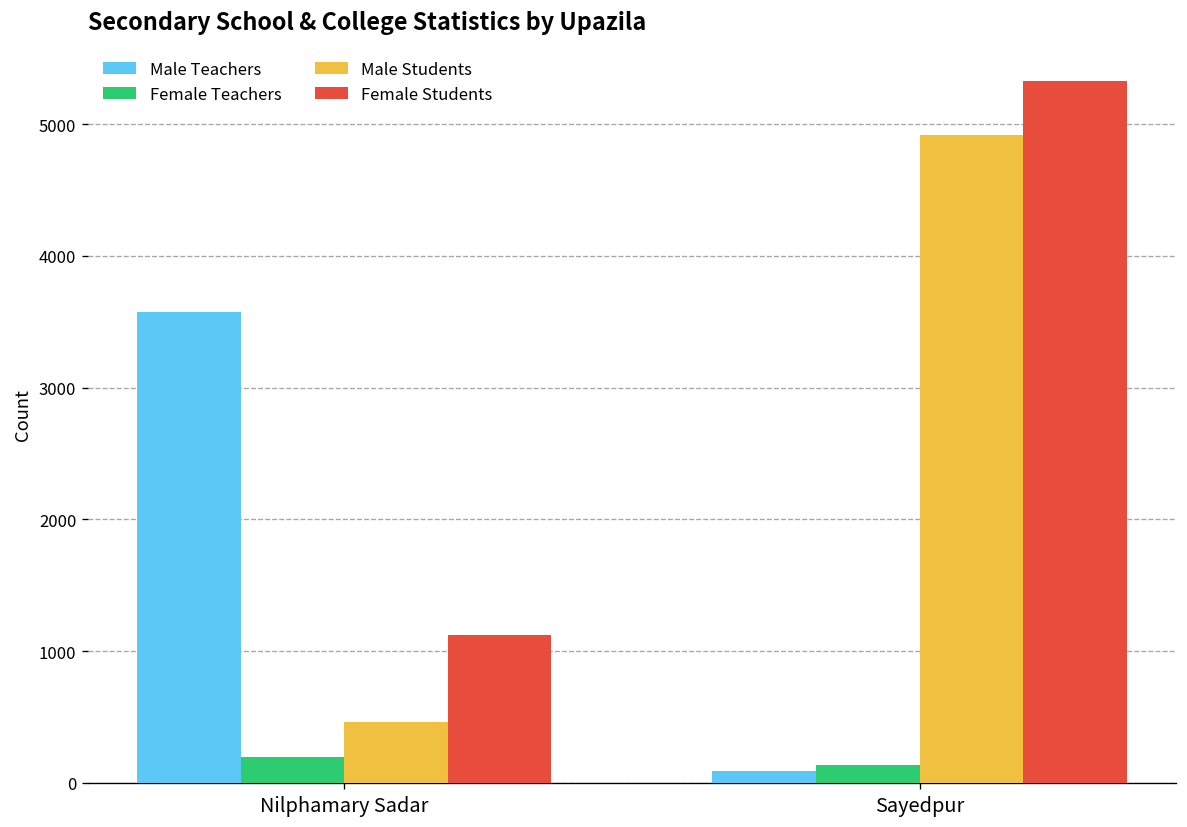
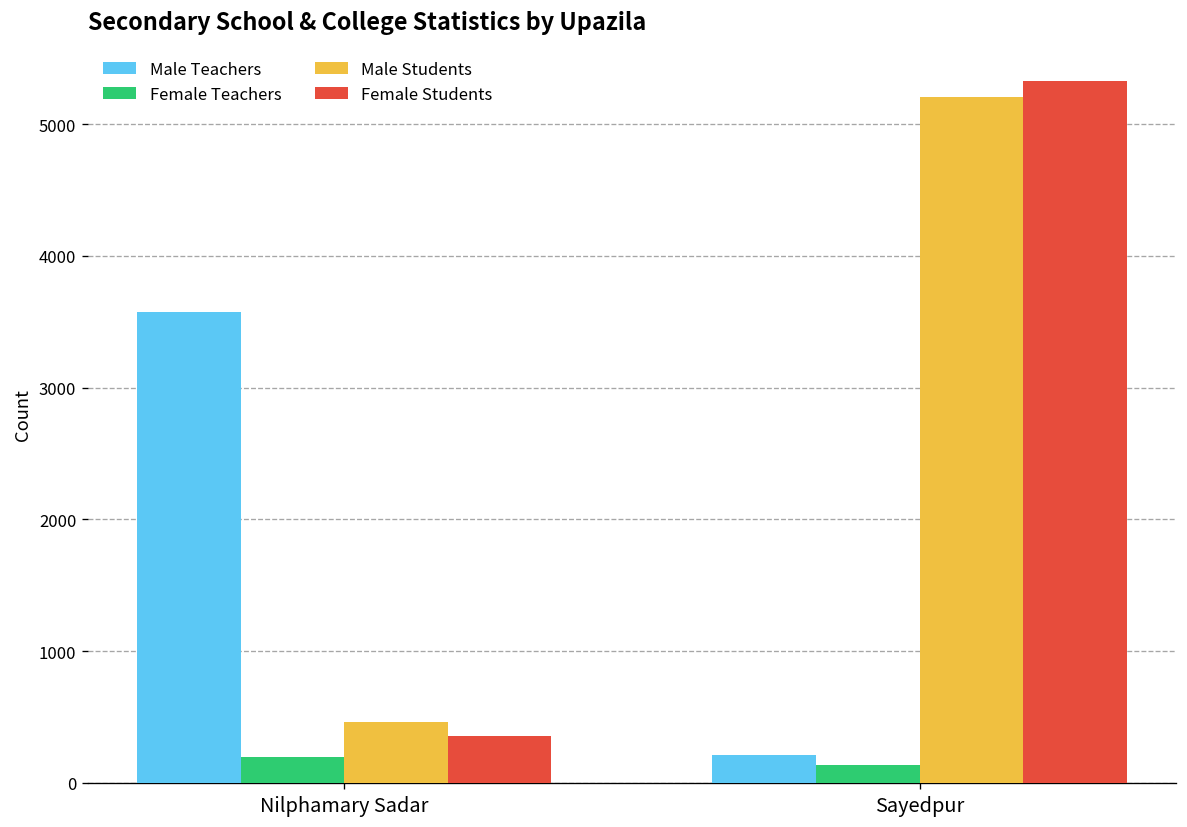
  {
    "Male Teachers": {
      "Nilphamary Sadar": 3580,
-     "Sayedpur": 90
+     "Sayedpur": 210
    },
    "Female Teachers": {
      "Nilphamary Sadar": 200,
      "Sayedpur": 140
    },
    "Male Students": {
      "Nilphamary Sadar": 460,
-     "Sayedpur": 4920
+     "Sayedpur": 5210
    },
    "Female Students": {
-     "Nilphamary Sadar": 1120,
+     "Nilphamary Sadar": 360,
      "Sayedpur": 5330
    }
  }
